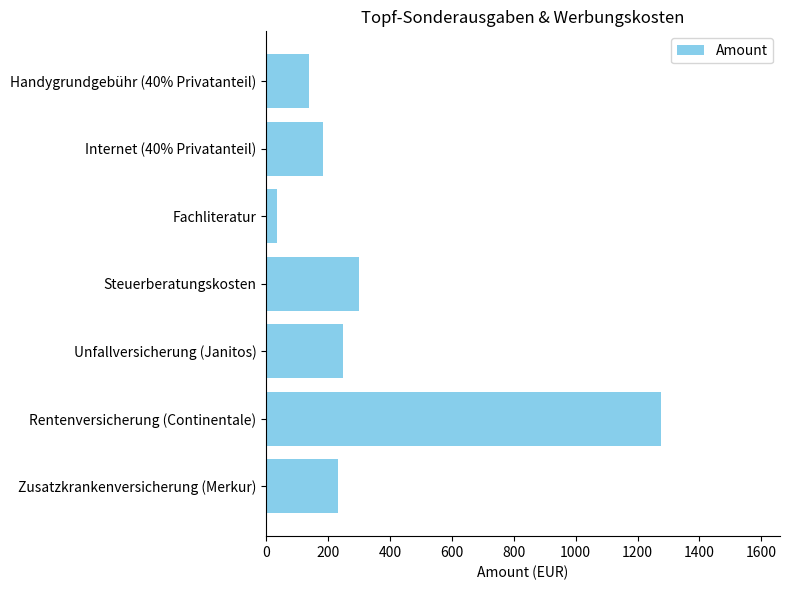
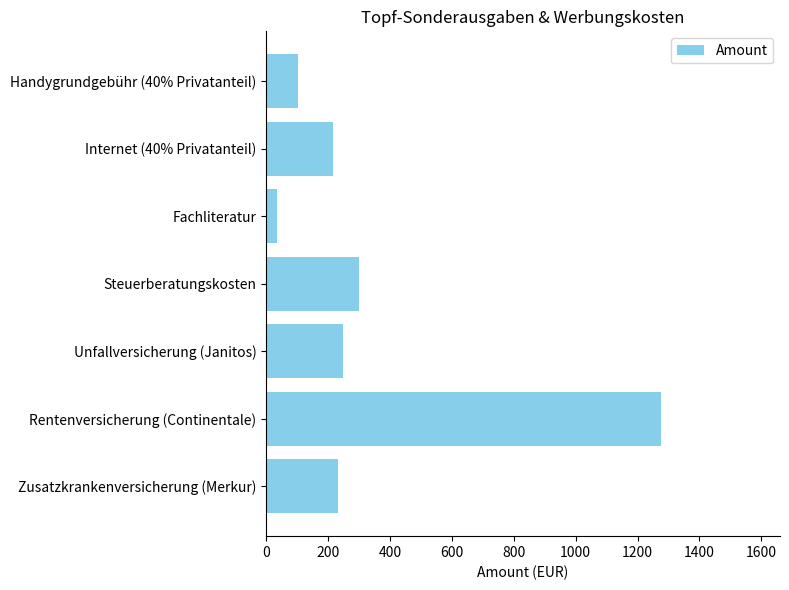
  {
-   "Handygrundgebühr (40% Privatanteil)": 140,
-   "Internet (40% Privatanteil)": 190,
+   "Handygrundgebühr (40% Privatanteil)": 100,
+   "Internet (40% Privatanteil)": 220,
    "Fachliteratur": 40,
    "Steuerberatungskosten": 300,
    "Unfallversicherung (Janitos)": 250,
    "Rentenversicherung (Continentale)": 1280,
    "Zusatzkrankenversicherung (Merkur)": 230
  }
